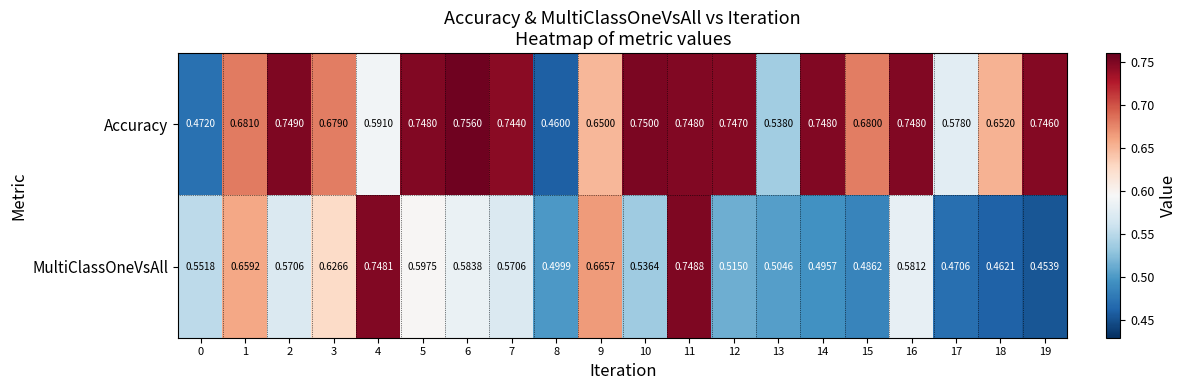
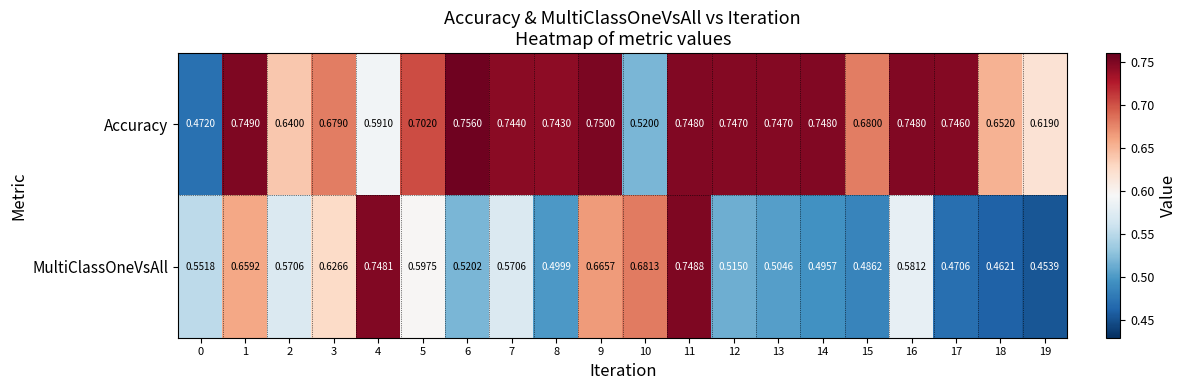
  {
    "Accuracy": {
      "0": 0.4720,
-     "1": 0.6810,
-     "2": 0.7490,
+     "1": 0.7490,
+     "2": 0.6400,
      "3": 0.6790,
      "4": 0.5910,
-     "5": 0.7480,
+     "5": 0.7020,
      "6": 0.7560,
      "7": 0.7440,
-     "8": 0.4600,
-     "9": 0.6500,
-     "10": 0.7500,
+     "8": 0.7430,
+     "9": 0.7500,
+     "10": 0.5200,
      "11": 0.7480,
      "12": 0.7470,
-     "13": 0.5380,
+     "13": 0.7470,
      "14": 0.7480,
      "15": 0.6800,
      "16": 0.7480,
-     "17": 0.5780,
+     "17": 0.7460,
      "18": 0.6520,
-     "19": 0.7460
+     "19": 0.6190
    },
    "MultiClassOneVsAll": {
      "0": 0.5518,
      "1": 0.6592,
      "2": 0.5706,
      "3": 0.6266,
      "4": 0.7481,
      "5": 0.5975,
-     "6": 0.5838,
+     "6": 0.5202,
      "7": 0.5706,
      "8": 0.4999,
      "9": 0.6657,
-     "10": 0.5364,
+     "10": 0.6813,
      "11": 0.7488,
      "12": 0.5150,
      "13": 0.5046,
      "14": 0.4957,
      "15": 0.4862,
      "16": 0.5812,
      "17": 0.4706,
      "18": 0.4621,
      "19": 0.4539
    }
  }
